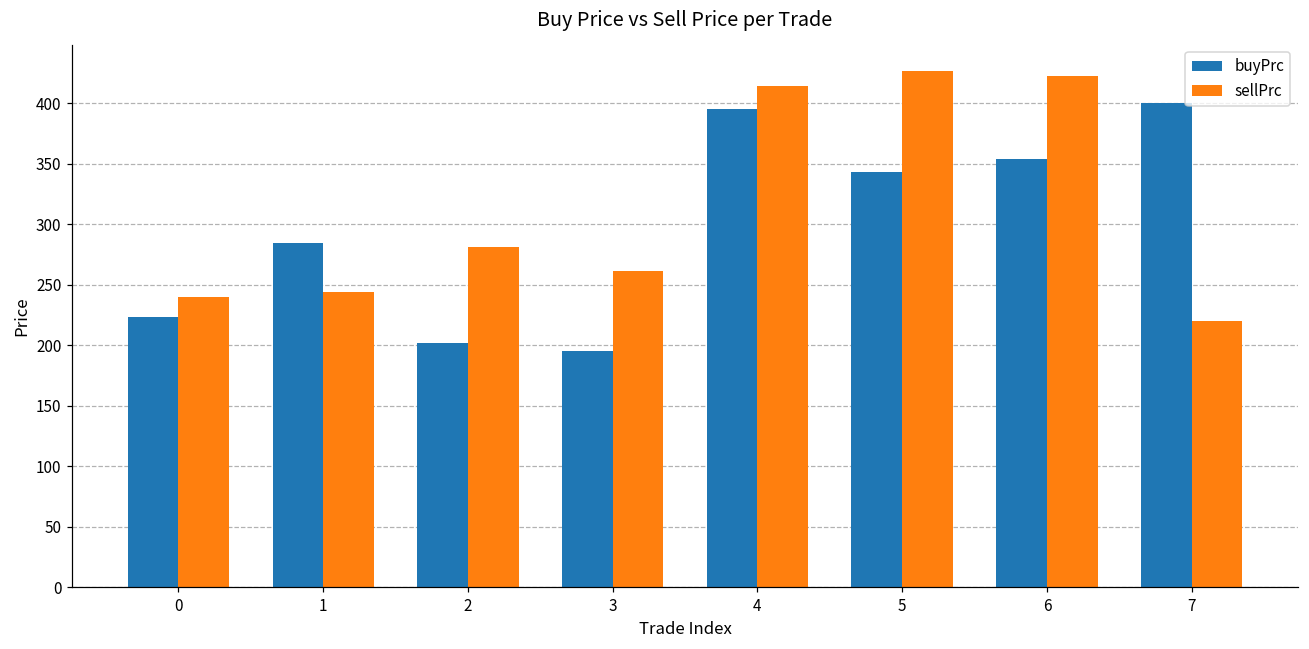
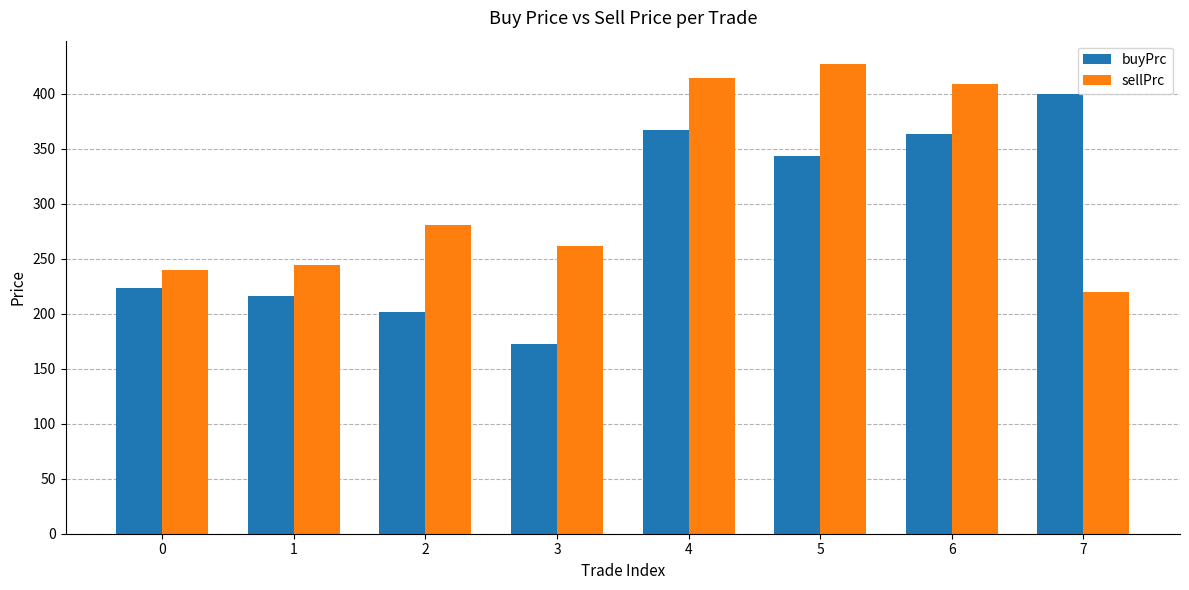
  {
    "buyPrc": {
      "0": 223,
-     "1": 284,
+     "1": 216,
      "2": 202,
-     "3": 195,
-     "4": 395,
+     "3": 173,
+     "4": 367,
      "5": 343,
-     "6": 354,
+     "6": 363,
      "7": 400
    },
    "sellPrc": {
      "0": 240,
      "1": 244,
      "2": 281,
      "3": 261,
      "4": 414,
      "5": 427,
-     "6": 423,
+     "6": 409,
      "7": 220
    }
  }
